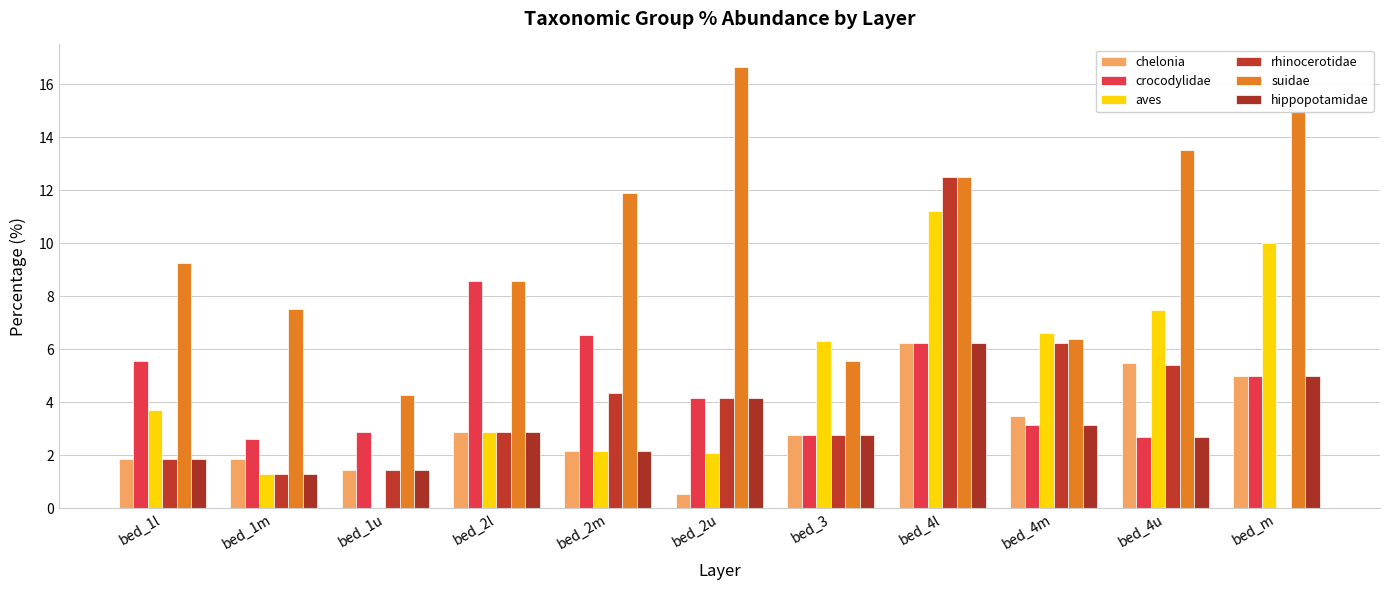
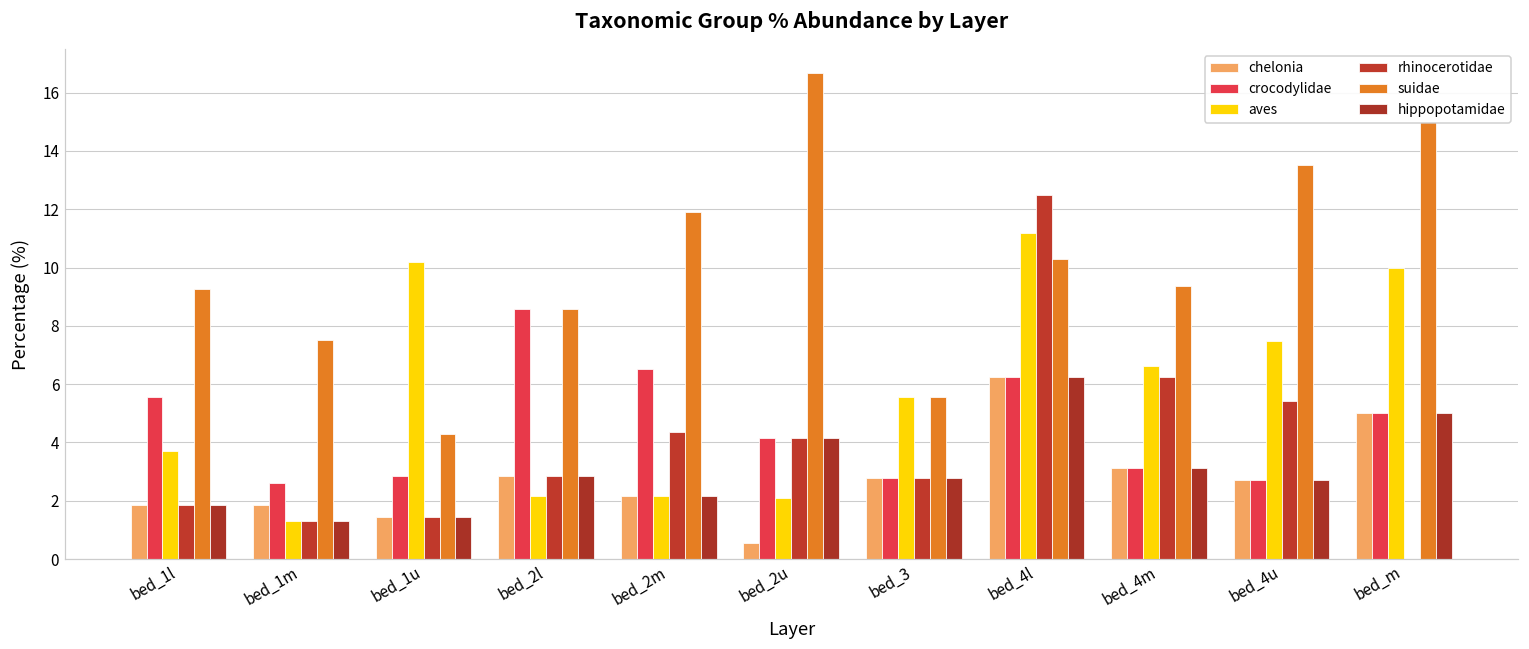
  {
    "chelonia": {
      "bed_1l": 1.9,
      "bed_1m": 1.9,
      "bed_1u": 1.4,
      "bed_2l": 2.9,
      "bed_2m": 2.2,
      "bed_2u": 0.6,
      "bed_3": 2.8,
      "bed_4l": 6.3,
-     "bed_4m": 3.5,
-     "bed_4u": 5.5,
+     "bed_4m": 3.1,
+     "bed_4u": 2.7,
      "bed_m": 5.0
    },
    "aves": {
      "bed_1l": 3.7,
      "bed_1m": 1.3,
-     "bed_1u": 0.0,
-     "bed_2l": 2.9,
+     "bed_1u": 10.2,
+     "bed_2l": 2.1,
      "bed_2m": 2.2,
      "bed_2u": 2.1,
-     "bed_3": 6.3,
+     "bed_3": 5.6,
      "bed_4l": 11.2,
      "bed_4m": 6.6,
      "bed_4u": 7.5,
      "bed_m": 10.0
    },
    "suidae": {
      "bed_1l": 9.3,
      "bed_1m": 7.5,
      "bed_1u": 4.3,
      "bed_2l": 8.6,
      "bed_2m": 11.9,
      "bed_2u": 16.7,
      "bed_3": 5.6,
-     "bed_4l": 12.5,
-     "bed_4m": 6.4,
+     "bed_4l": 10.3,
+     "bed_4m": 9.4,
      "bed_4u": 13.5
    }
  }
